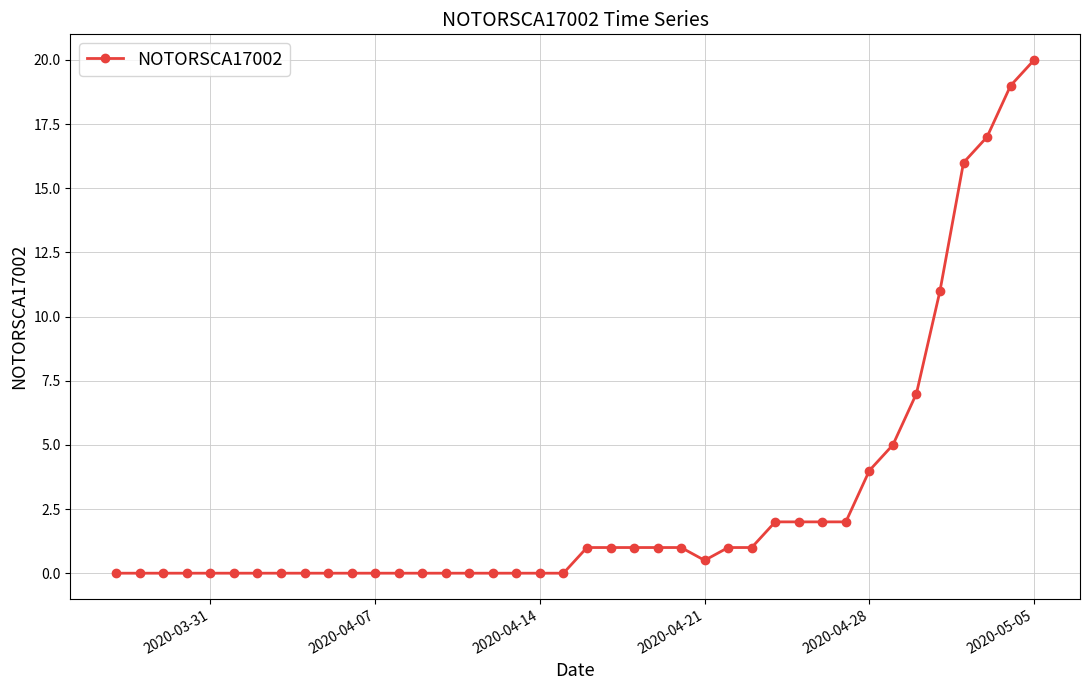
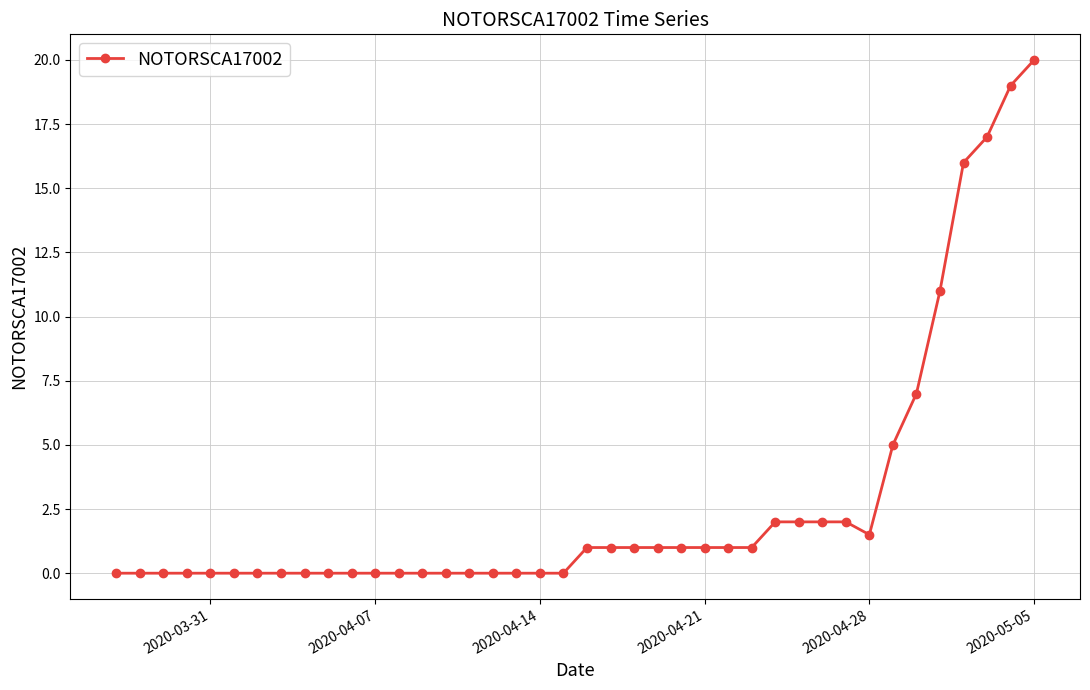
  {
    "2020-03-31": 0.0,
    "2020-04-07": 0.0,
    "2020-04-14": 0.0,
-   "2020-04-21": 0.5,
-   "2020-04-28": 4.0,
+   "2020-04-21": 1.0,
+   "2020-04-28": 1.5,
    "2020-05-05": 20.0
  }
